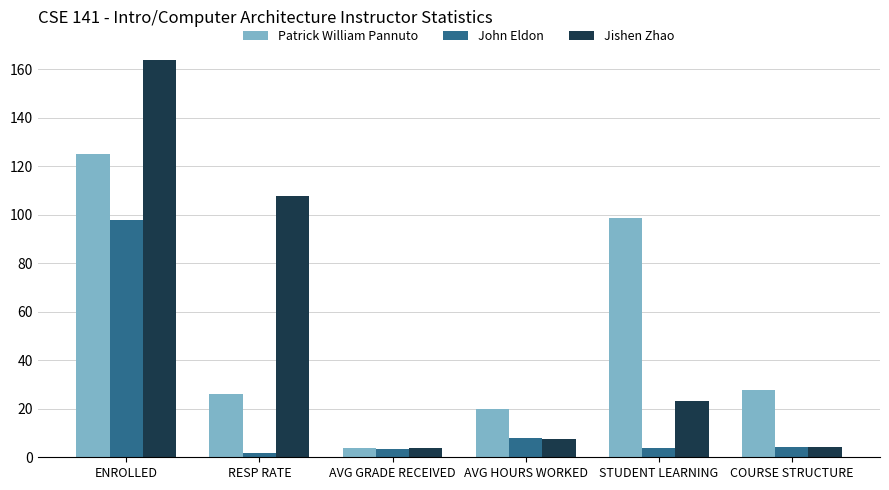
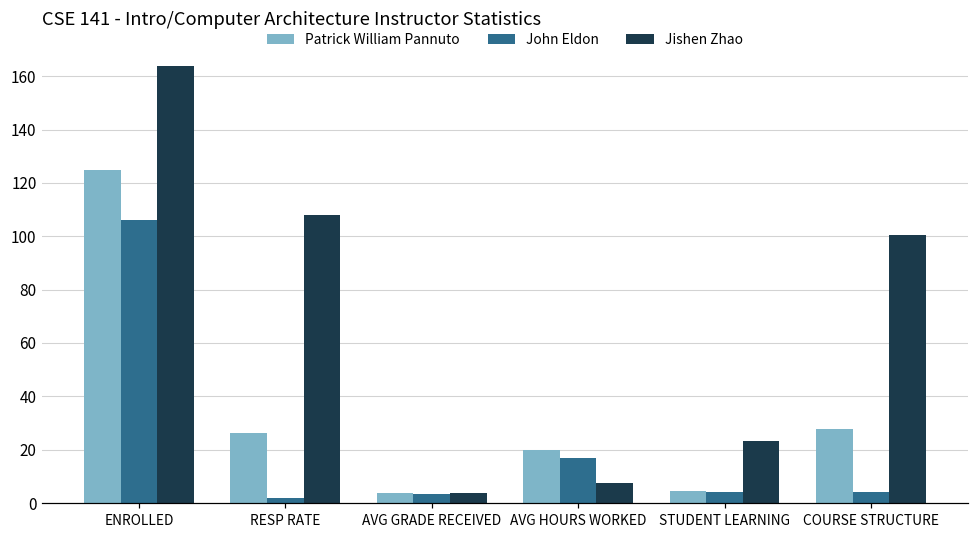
  {
    "Patrick William Pannuto": {
      "ENROLLED": 125,
      "RESP RATE": 26,
      "AVG GRADE RECEIVED": 4,
      "AVG HOURS WORKED": 20,
-     "STUDENT LEARNING": 98,
+     "STUDENT LEARNING": 5,
      "COURSE STRUCTURE": 28
    },
    "John Eldon": {
-     "ENROLLED": 98,
+     "ENROLLED": 106,
      "RESP RATE": 2,
      "AVG GRADE RECEIVED": 3,
-     "AVG HOURS WORKED": 8,
+     "AVG HOURS WORKED": 17,
      "STUDENT LEARNING": 4,
      "COURSE STRUCTURE": 4
    },
    "Jishen Zhao": {
      "ENROLLED": 164,
      "RESP RATE": 108,
      "AVG GRADE RECEIVED": 4,
      "AVG HOURS WORKED": 7,
      "STUDENT LEARNING": 23,
-     "COURSE STRUCTURE": 4
+     "COURSE STRUCTURE": 101
    }
  }
